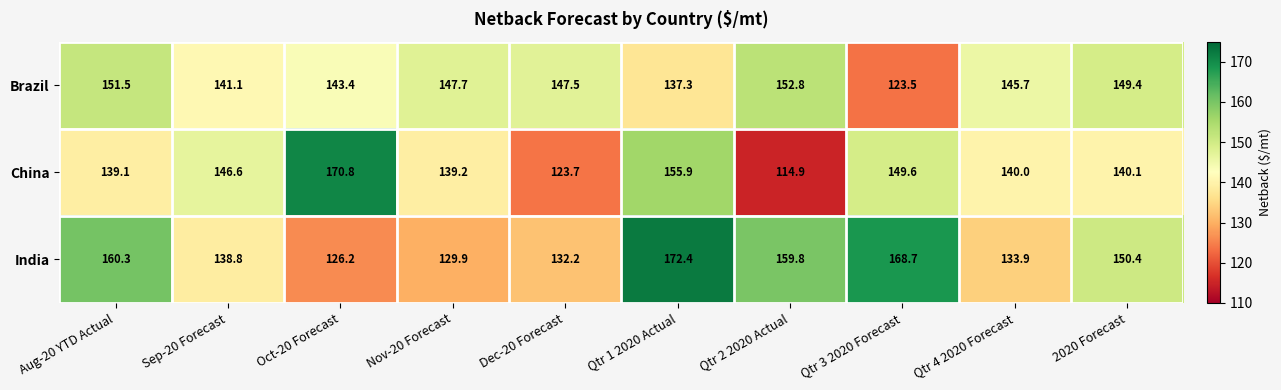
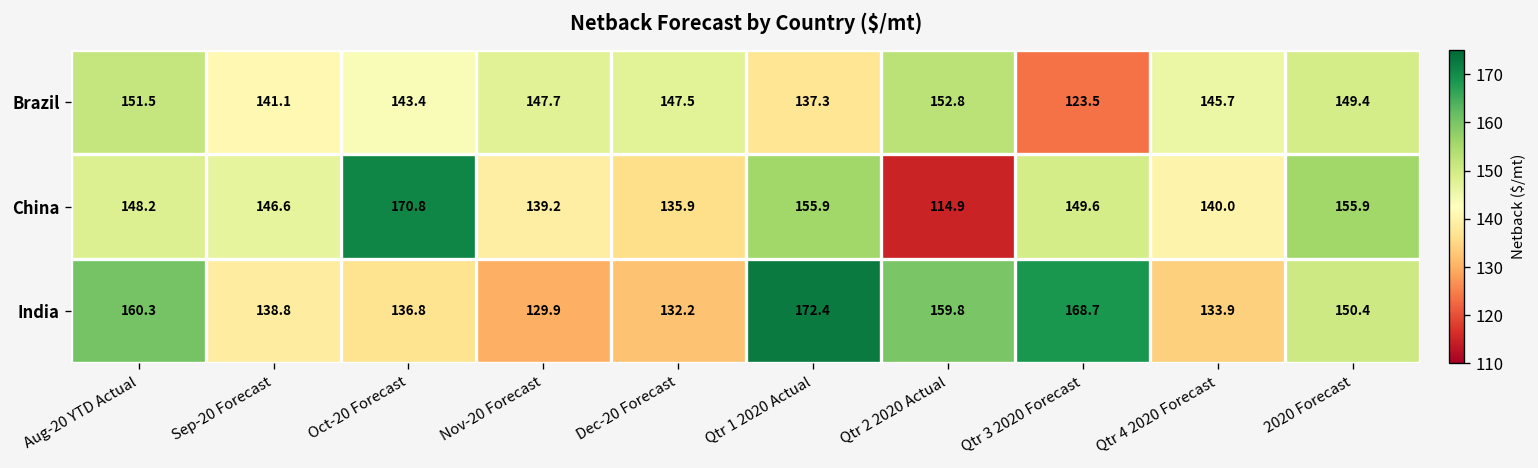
  {
    "Brazil": {
      "Aug-20 YTD Actual": 151.5,
      "Sep-20 Forecast": 141.1,
      "Oct-20 Forecast": 143.4,
      "Nov-20 Forecast": 147.7,
      "Dec-20 Forecast": 147.5,
      "Qtr 1 2020 Actual": 137.3,
      "Qtr 2 2020 Actual": 152.8,
      "Qtr 3 2020 Forecast": 123.5,
      "Qtr 4 2020 Forecast": 145.7,
      "2020 Forecast": 149.4
    },
    "China": {
-     "Aug-20 YTD Actual": 139.1,
+     "Aug-20 YTD Actual": 148.2,
      "Sep-20 Forecast": 146.6,
      "Oct-20 Forecast": 170.8,
      "Nov-20 Forecast": 139.2,
-     "Dec-20 Forecast": 123.7,
+     "Dec-20 Forecast": 135.9,
      "Qtr 1 2020 Actual": 155.9,
      "Qtr 2 2020 Actual": 114.9,
      "Qtr 3 2020 Forecast": 149.6,
      "Qtr 4 2020 Forecast": 140.0,
-     "2020 Forecast": 140.1
+     "2020 Forecast": 155.9
    },
    "India": {
      "Aug-20 YTD Actual": 160.3,
      "Sep-20 Forecast": 138.8,
-     "Oct-20 Forecast": 126.2,
+     "Oct-20 Forecast": 136.8,
      "Nov-20 Forecast": 129.9,
      "Dec-20 Forecast": 132.2,
      "Qtr 1 2020 Actual": 172.4,
      "Qtr 2 2020 Actual": 159.8,
      "Qtr 3 2020 Forecast": 168.7,
      "Qtr 4 2020 Forecast": 133.9,
      "2020 Forecast": 150.4
    }
  }
